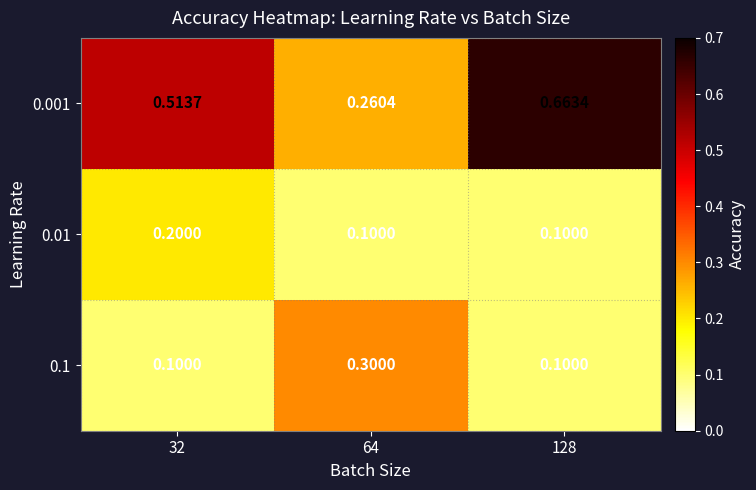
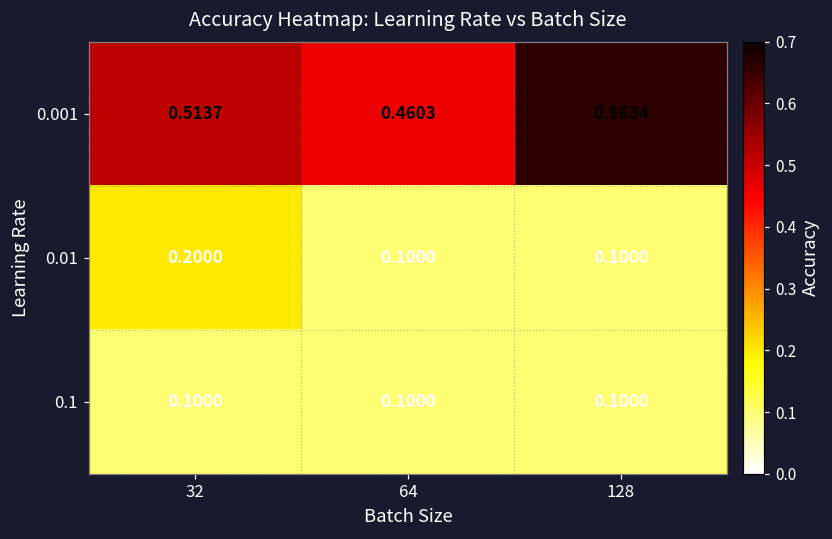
  {
    "0.001": {
      "32": 0.5137,
-     "64": 0.2604
+     "64": 0.4603
    },
    "0.01": {
      "32": 0.2000,
      "64": 0.1000,
      "128": 0.1000
    },
    "0.1": {
      "32": 0.1000,
-     "64": 0.3000,
+     "64": 0.1000,
      "128": 0.1000
    }
  }
